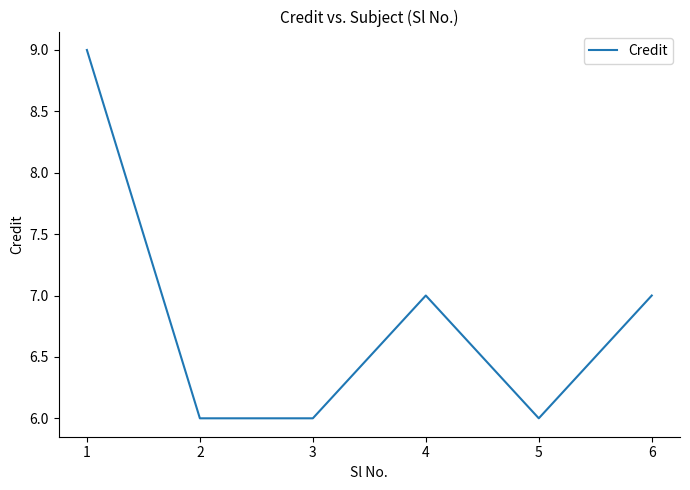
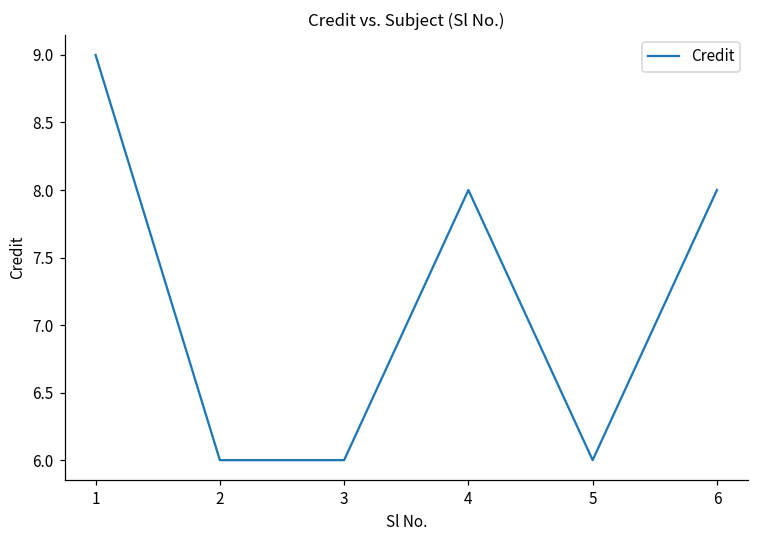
  {
    "1": 9,
    "2": 6,
    "3": 6,
-   "4": 7,
+   "4": 8,
    "5": 6,
-   "6": 7
+   "6": 8
  }
